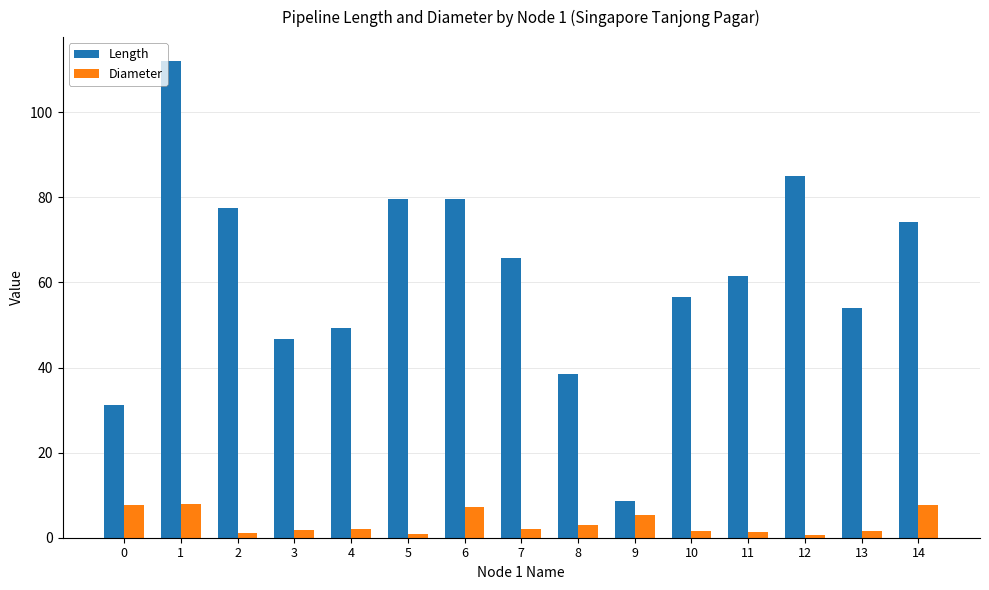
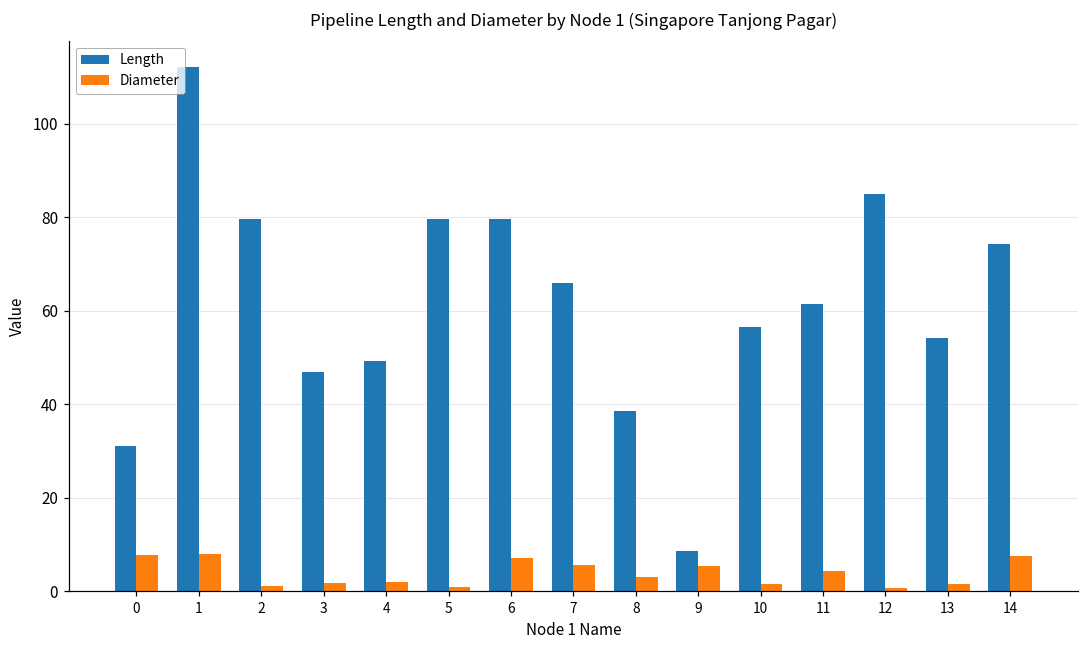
  {
    "Length": {
      "0": 31,
      "1": 112,
-     "2": 78,
+     "2": 80,
      "3": 47,
      "4": 49,
      "5": 80,
      "6": 80,
      "7": 66,
      "8": 38,
      "9": 9,
      "10": 57,
      "11": 61,
      "12": 85,
      "13": 54,
      "14": 74
    },
    "Diameter": {
      "0": 8,
      "1": 8,
      "2": 1,
      "3": 2,
      "4": 2,
      "5": 1,
      "6": 7,
-     "7": 2,
+     "7": 6,
      "8": 3,
      "9": 5,
      "10": 2,
-     "11": 1,
+     "11": 4,
      "12": 1,
      "13": 2,
      "14": 8
    }
  }
